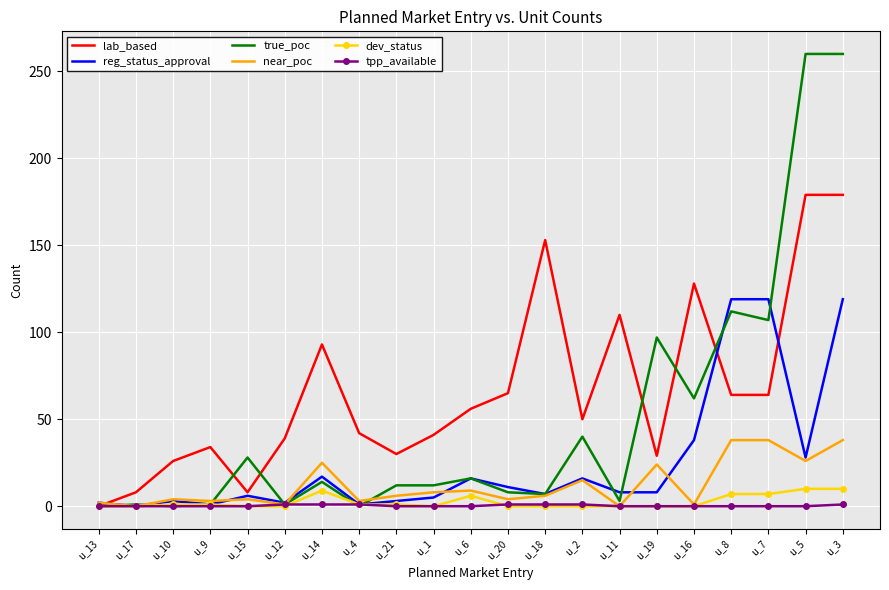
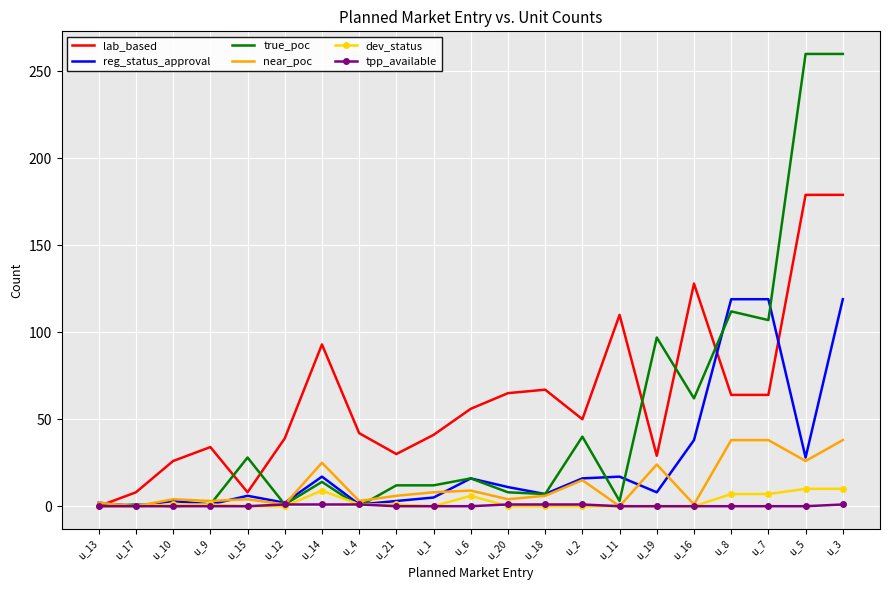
  {
    "lab_based": {
      "u_17": 8,
      "u_10": 26,
      "u_9": 34,
      "u_15": 8,
      "u_12": 39,
      "u_14": 93,
      "u_4": 42,
      "u_21": 30,
      "u_1": 41,
      "u_6": 56,
      "u_20": 65,
-     "u_18": 153,
+     "u_18": 67,
      "u_2": 50,
      "u_11": 110,
      "u_19": 29,
      "u_16": 128,
      "u_8": 64,
      "u_7": 64,
      "u_5": 179,
      "u_3": 179
    },
    "reg_status_approval": {
      "u_15": 6,
      "u_14": 17,
      "u_21": 3,
      "u_1": 5,
      "u_20": 11,
-     "u_11": 8,
+     "u_11": 17,
      "u_19": 8,
      "u_16": 38,
      "u_8": 119,
      "u_7": 119,
      "u_5": 28,
      "u_3": 119
    },
    "true_poc": {
      "u_15": 28,
      "u_14": 14,
      "u_21": 12,
      "u_1": 12,
      "u_20": 8,
      "u_2": 40,
      "u_11": 3,
      "u_19": 97,
      "u_16": 62,
      "u_8": 112,
      "u_7": 107,
      "u_5": 260,
      "u_3": 260
    },
    "tpp_available": {
      "u_14": 1,
      "u_6": 0,
      "u_8": 0,
      "u_7": 0,
      "u_5": 0,
      "u_3": 1
    }
  }
